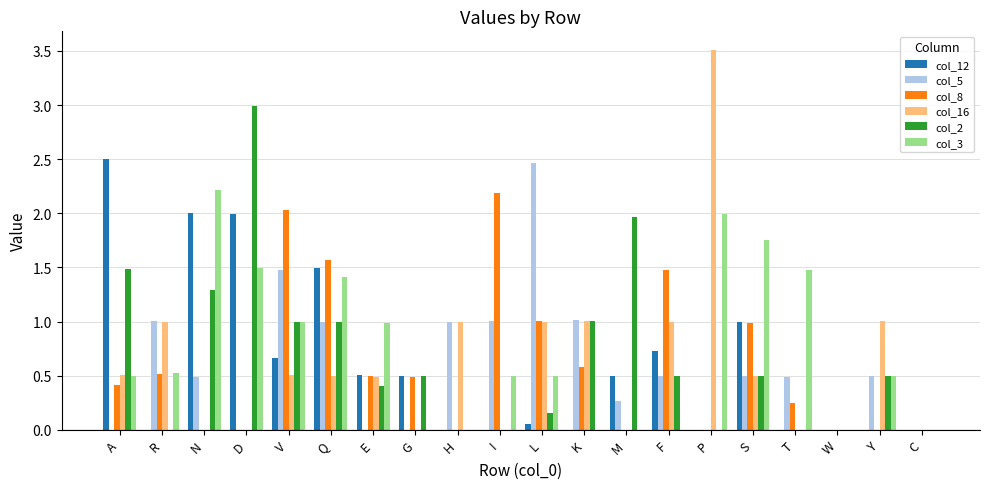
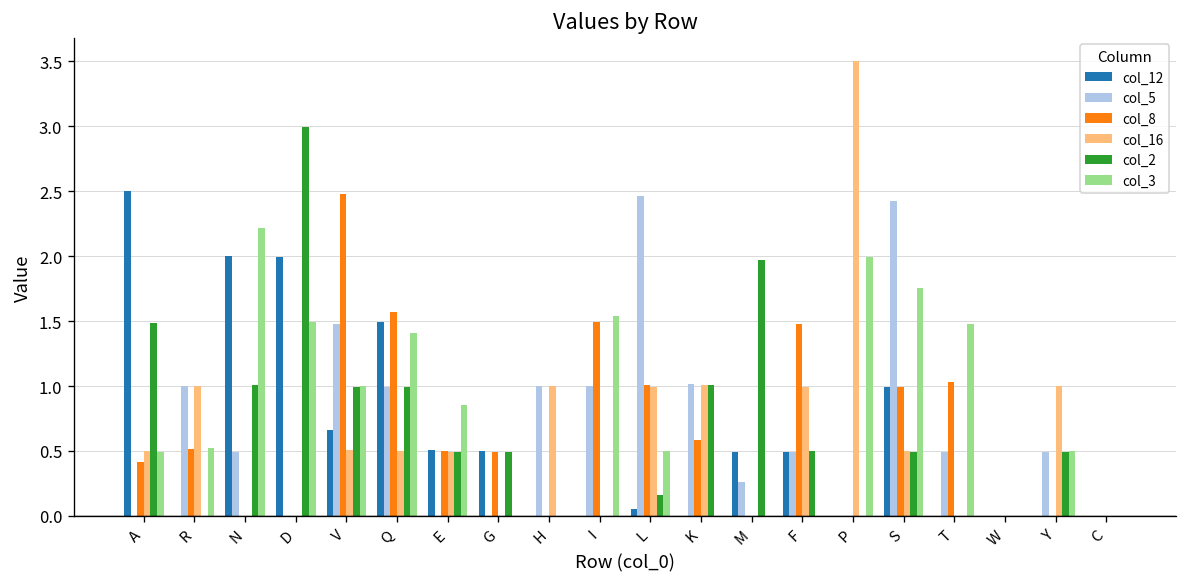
  {
    "col_12": {
      "A": 2.50,
      "R": 0.00,
      "N": 2.00,
      "D": 1.99,
      "V": 0.66,
      "Q": 1.49,
      "E": 0.51,
      "G": 0.50,
      "H": 0.00,
      "I": 0.00,
      "L": 0.06,
      "K": 0.00,
      "M": 0.49,
-     "F": 0.73,
+     "F": 0.50,
      "P": 0.00,
      "S": 0.99,
      "T": 0.00,
      "W": 0.00,
      "Y": 0.00,
      "C": 0.00
    },
    "col_5": {
      "A": 0.00,
      "R": 1.00,
      "N": 0.49,
      "D": 0.00,
      "V": 1.48,
      "Q": 1.00,
      "E": 0.00,
      "G": 0.00,
      "H": 1.00,
      "I": 1.00,
      "L": 2.46,
      "K": 1.01,
      "M": 0.26,
      "F": 0.49,
      "P": 0.00,
-     "S": 0.50,
+     "S": 2.42,
      "T": 0.49,
      "W": 0.00,
      "Y": 0.49,
      "C": 0.00
    },
    "col_8": {
      "A": 0.42,
      "R": 0.51,
      "N": 0.00,
      "D": 0.00,
-     "V": 2.03,
+     "V": 2.48,
      "Q": 1.57,
      "E": 0.50,
      "G": 0.49,
      "H": 0.00,
-     "I": 2.19,
+     "I": 1.50,
      "L": 1.01,
      "K": 0.58,
      "M": 0.00,
      "F": 1.48,
      "P": 0.00,
      "S": 0.99,
-     "T": 0.25,
+     "T": 1.03,
      "W": 0.00,
      "Y": 0.00,
      "C": 0.00
    },
    "col_16": {
      "A": 0.50,
      "R": 1.00,
      "N": 0.00,
      "D": 0.00,
      "V": 0.50,
      "Q": 0.50,
      "E": 0.49,
      "G": 0.00,
      "H": 1.00,
      "I": 0.00,
      "L": 0.99,
      "K": 1.01,
      "M": 0.00,
      "F": 0.99,
      "P": 3.51,
      "S": 0.50,
      "T": 0.00,
      "W": 0.00,
      "Y": 1.00,
      "C": 0.00
    },
    "col_2": {
      "A": 1.48,
      "R": 0.00,
-     "N": 1.29,
+     "N": 1.01,
      "D": 3.00,
      "V": 0.99,
      "Q": 0.99,
-     "E": 0.41,
+     "E": 0.49,
      "G": 0.49,
      "H": 0.00,
      "I": 0.00,
      "L": 0.16,
      "K": 1.00,
      "M": 1.97,
      "F": 0.50,
      "P": 0.00,
      "S": 0.49,
      "T": 0.00,
      "W": 0.00,
      "Y": 0.49,
      "C": 0.00
    },
    "col_3": {
      "A": 0.50,
      "R": 0.52,
      "N": 2.22,
      "D": 1.49,
      "V": 1.00,
      "Q": 1.41,
-     "E": 0.99,
+     "E": 0.85,
      "G": 0.00,
      "H": 0.00,
-     "I": 0.50,
+     "I": 1.54,
      "L": 0.50,
      "K": 0.00,
      "M": 0.00,
      "F": 0.00,
      "P": 1.99,
      "S": 1.75,
      "T": 1.48,
      "W": 0.00,
      "Y": 0.50,
      "C": 0.00
    }
  }
